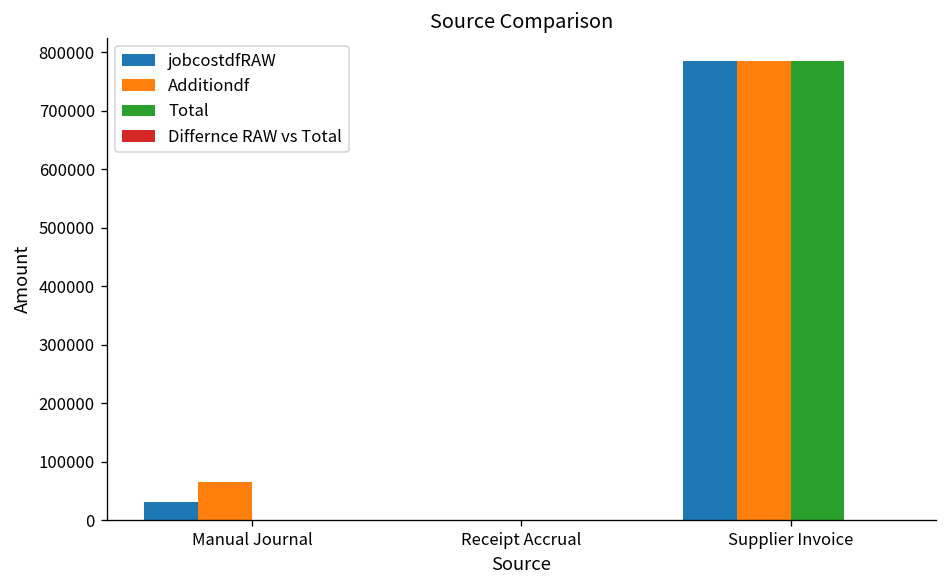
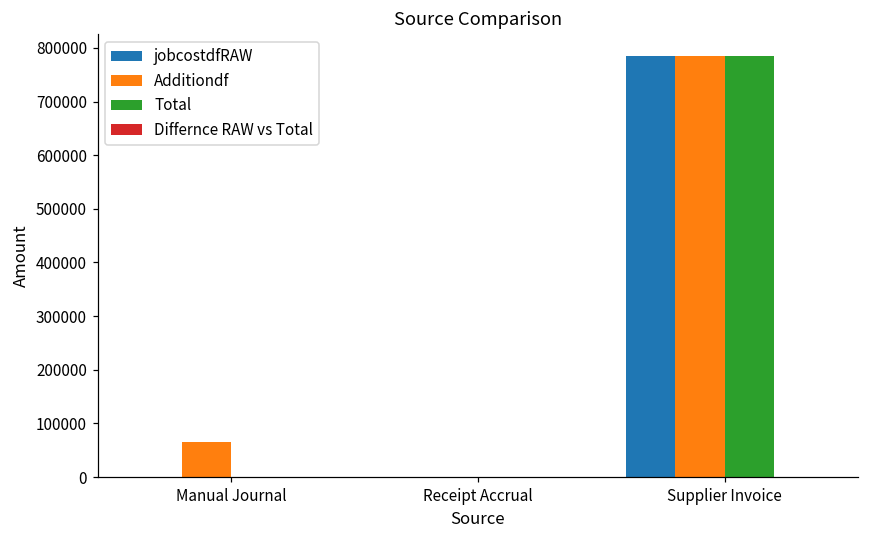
  {
    "jobcostdfRAW": {
-     "Manual Journal": 30000,
+     "Manual Journal": 0,
      "Supplier Invoice": 790000
    },
    "Additiondf": {
      "Manual Journal": 70000,
      "Supplier Invoice": 790000
    },
    "Total": {
      "Manual Journal": 0,
      "Supplier Invoice": 790000
    },
    "Differnce RAW vs Total": {
      "Manual Journal": 0,
      "Receipt Accrual": 0,
      "Supplier Invoice": 0
    }
  }
